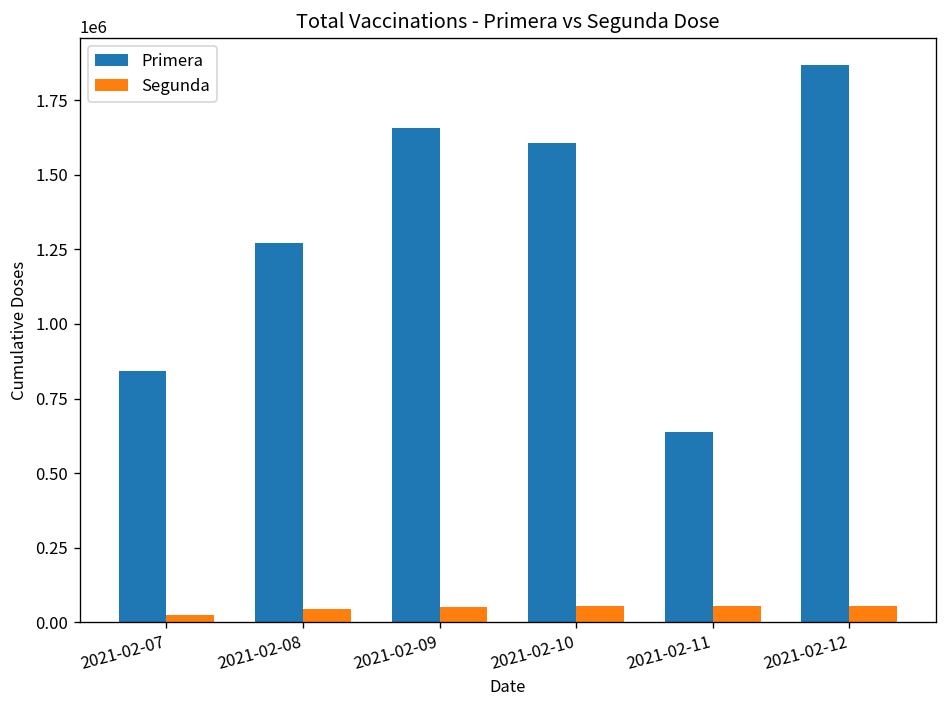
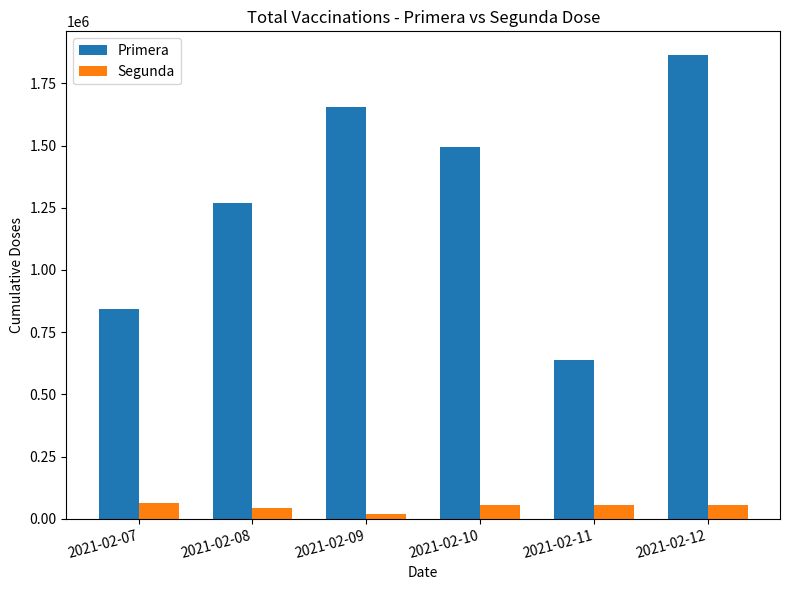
  {
    "Primera": {
      "2021-02-07": 840000,
      "2021-02-08": 1270000,
      "2021-02-09": 1660000,
-     "2021-02-10": 1610000,
+     "2021-02-10": 1490000,
      "2021-02-11": 640000,
      "2021-02-12": 1870000
    },
    "Segunda": {
-     "2021-02-07": 20000,
+     "2021-02-07": 60000,
      "2021-02-08": 40000,
-     "2021-02-09": 50000,
+     "2021-02-09": 20000,
      "2021-02-10": 60000,
      "2021-02-11": 60000,
      "2021-02-12": 60000
    }
  }
